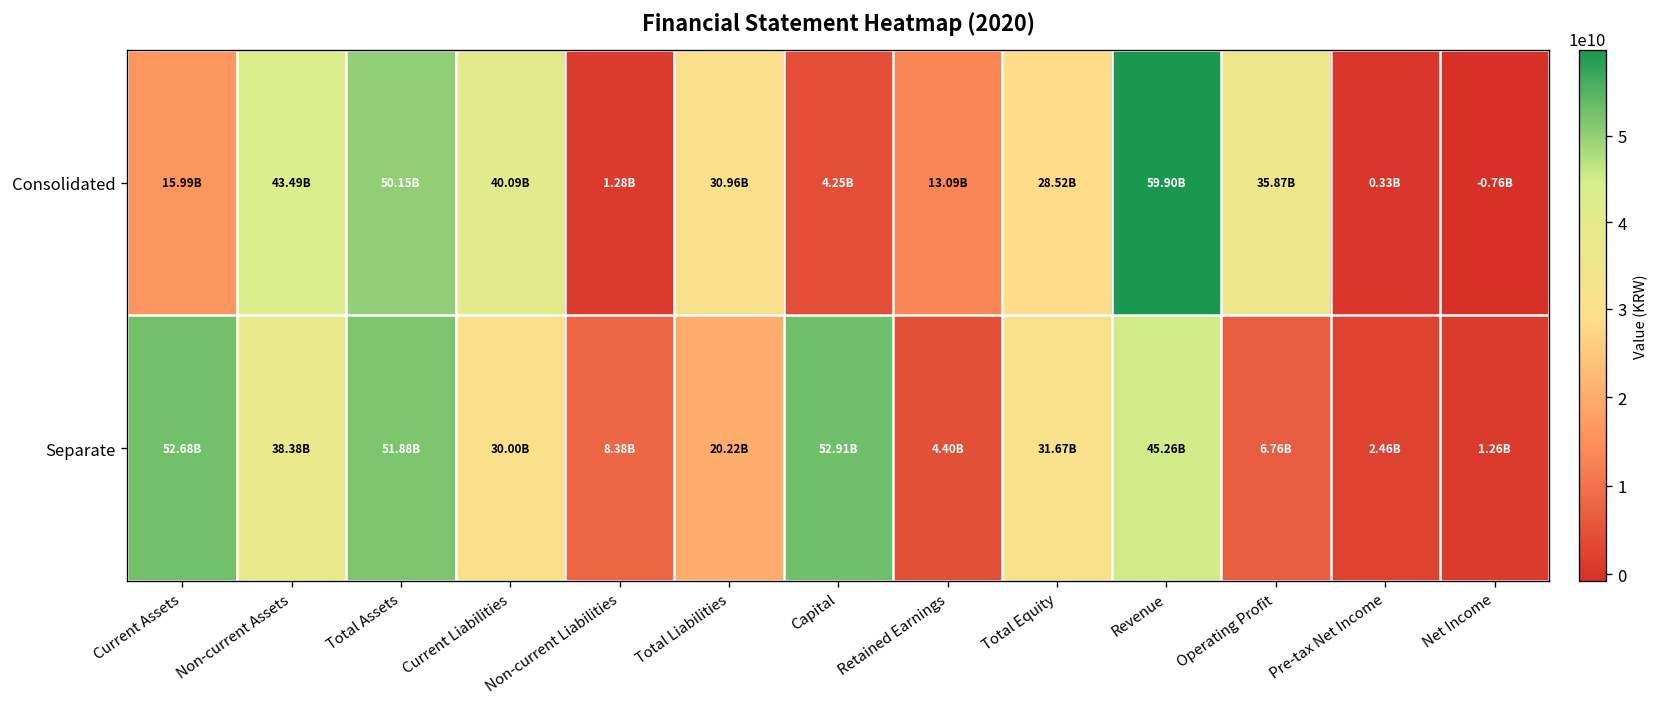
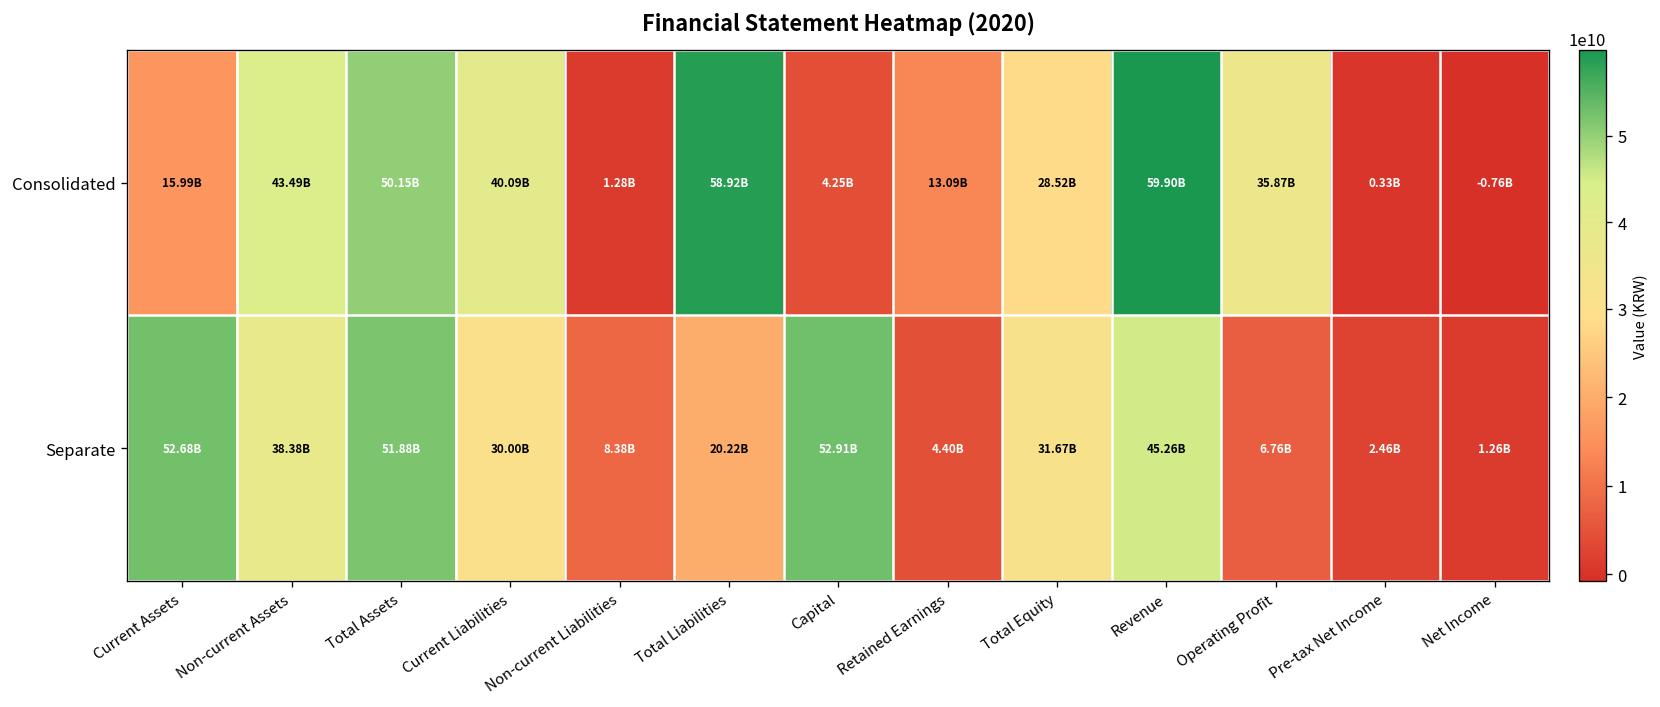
  {
    "Consolidated": {
      "Current Assets": "15.99B",
      "Non-current Assets": "43.49B",
      "Total Assets": "50.15B",
      "Current Liabilities": "40.09B",
      "Non-current Liabilities": "1.28B",
-     "Total Liabilities": "30.96B",
+     "Total Liabilities": "58.92B",
      "Capital": "4.25B",
      "Retained Earnings": "13.09B",
      "Total Equity": "28.52B",
      "Revenue": "59.90B",
      "Operating Profit": "35.87B",
      "Pre-tax Net Income": "0.33B",
      "Net Income": "-0.76B"
    },
    "Separate": {
      "Current Assets": "52.68B",
      "Non-current Assets": "38.38B",
      "Total Assets": "51.88B",
      "Current Liabilities": "30.00B",
      "Non-current Liabilities": "8.38B",
      "Total Liabilities": "20.22B",
      "Capital": "52.91B",
      "Retained Earnings": "4.40B",
      "Total Equity": "31.67B",
      "Revenue": "45.26B",
      "Operating Profit": "6.76B",
      "Pre-tax Net Income": "2.46B",
      "Net Income": "1.26B"
    }
  }
